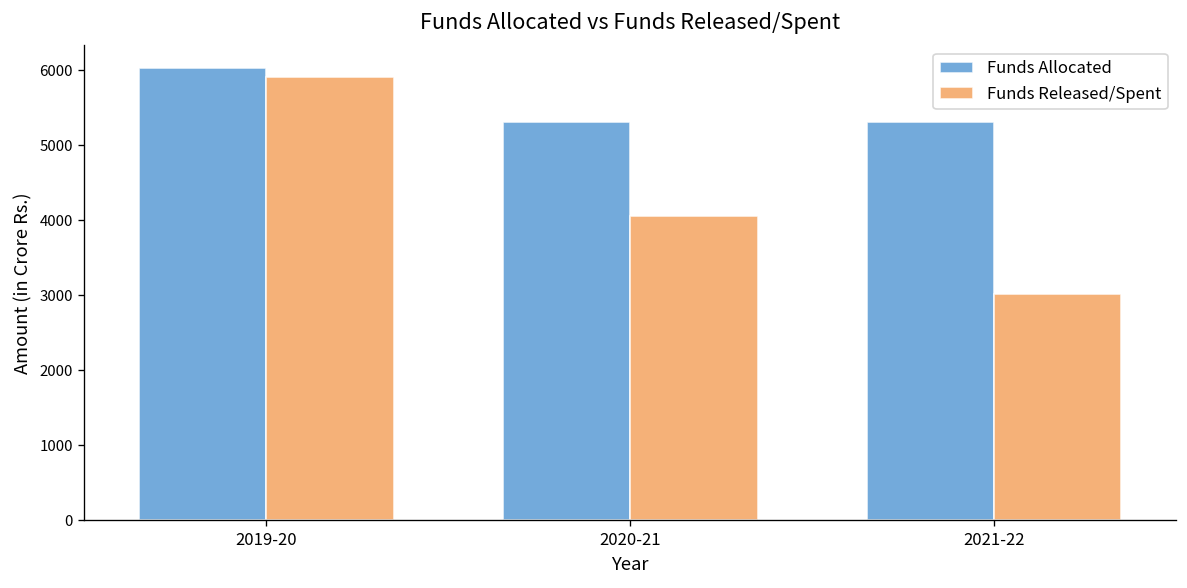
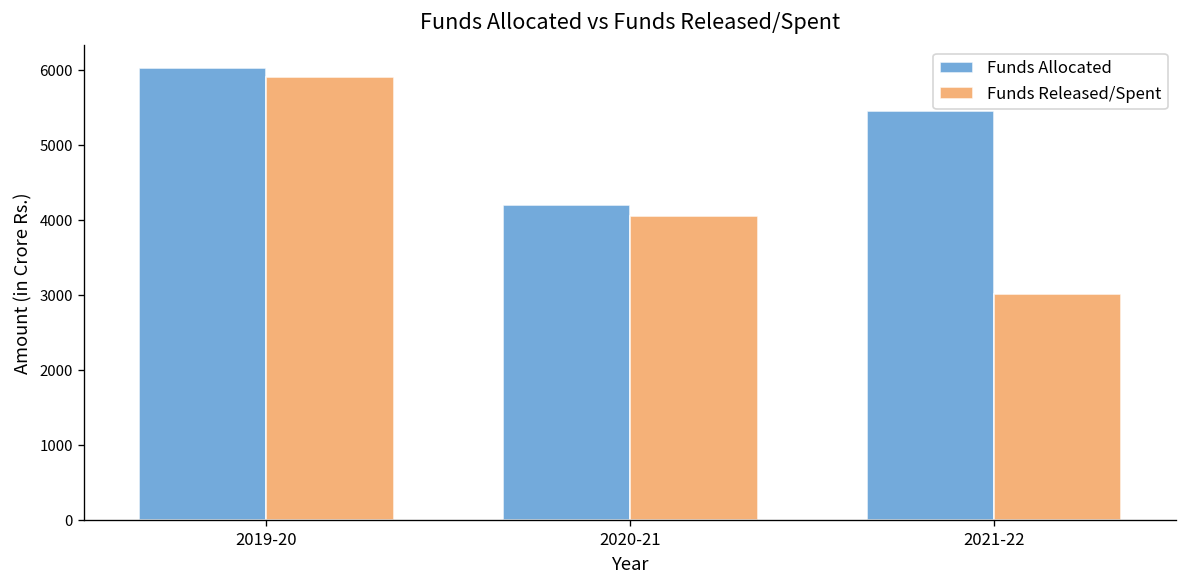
  {
    "Funds Allocated": {
      "2019-20": 6000,
-     "2020-21": 5300,
-     "2021-22": 5300
+     "2020-21": 4200,
+     "2021-22": 5500
    },
    "Funds Released/Spent": {
      "2019-20": 5900,
      "2020-21": 4100,
      "2021-22": 3000
    }
  }
